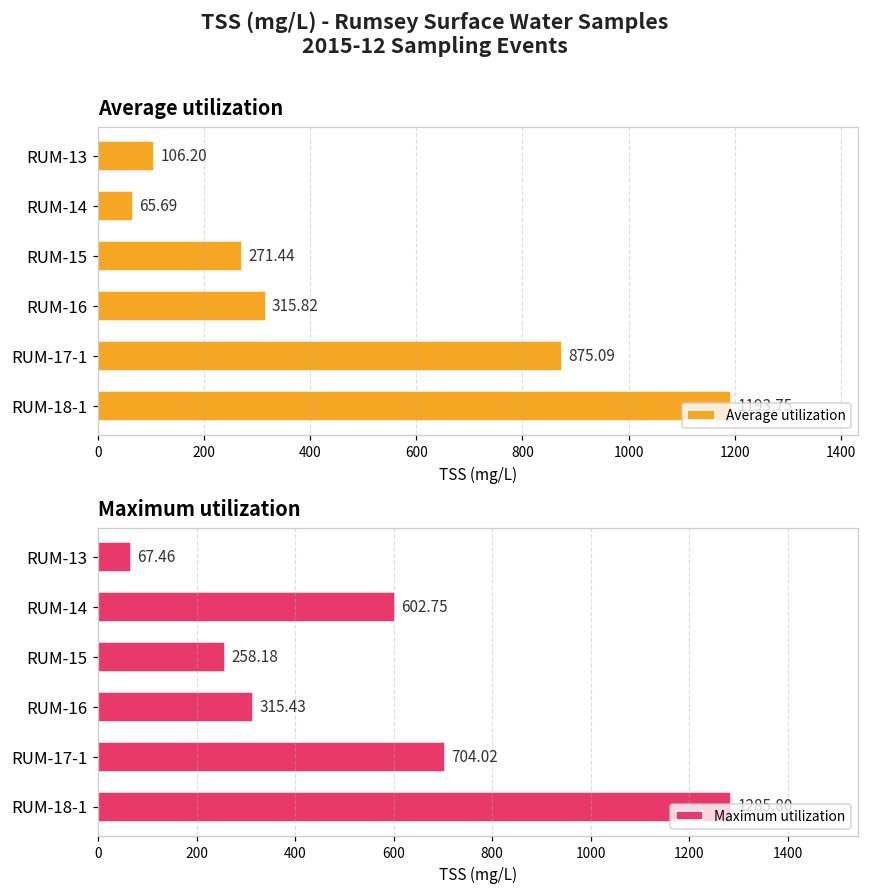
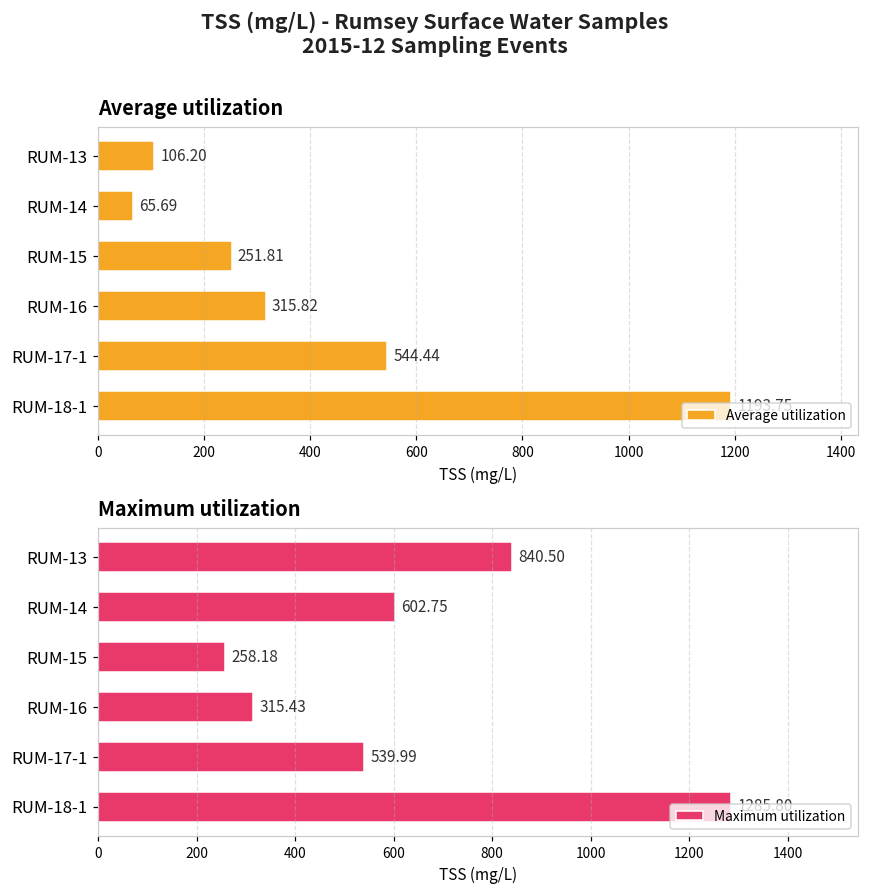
  {
    "Average utilization": {
      "RUM-13": 106.20,
      "RUM-14": 65.69,
-     "RUM-15": 271.44,
+     "RUM-15": 251.81,
      "RUM-16": 315.82,
-     "RUM-17-1": 875.09
+     "RUM-17-1": 544.44
    },
    "Maximum utilization": {
-     "RUM-13": 67.46,
+     "RUM-13": 840.50,
      "RUM-14": 602.75,
      "RUM-15": 258.18,
      "RUM-16": 315.43,
-     "RUM-17-1": 704.02
+     "RUM-17-1": 539.99
    }
  }
